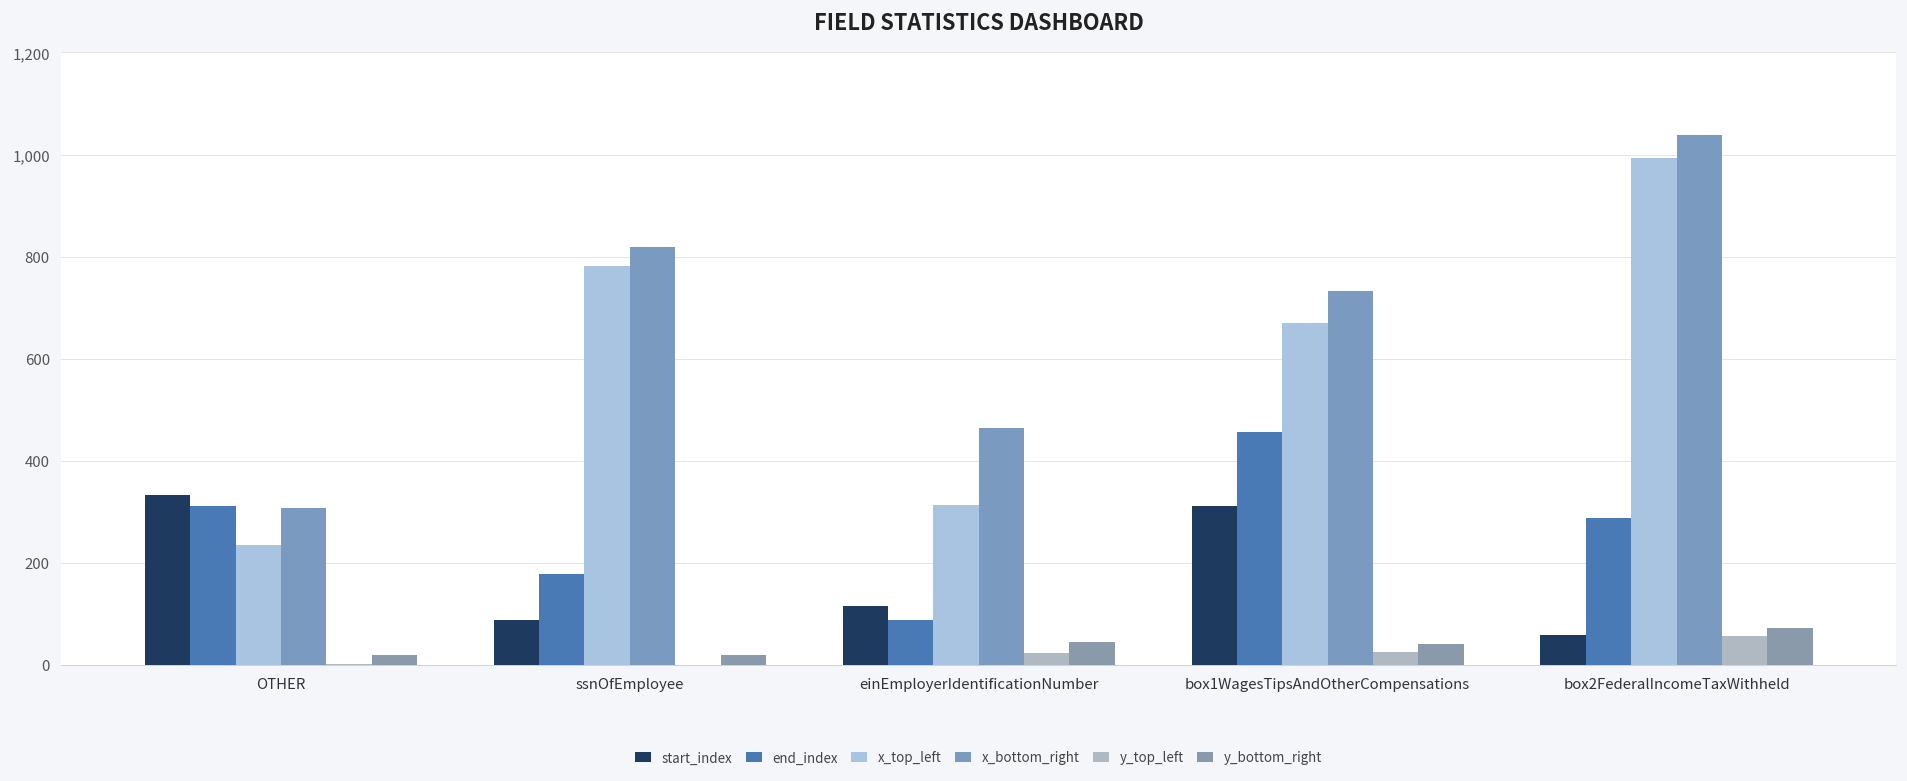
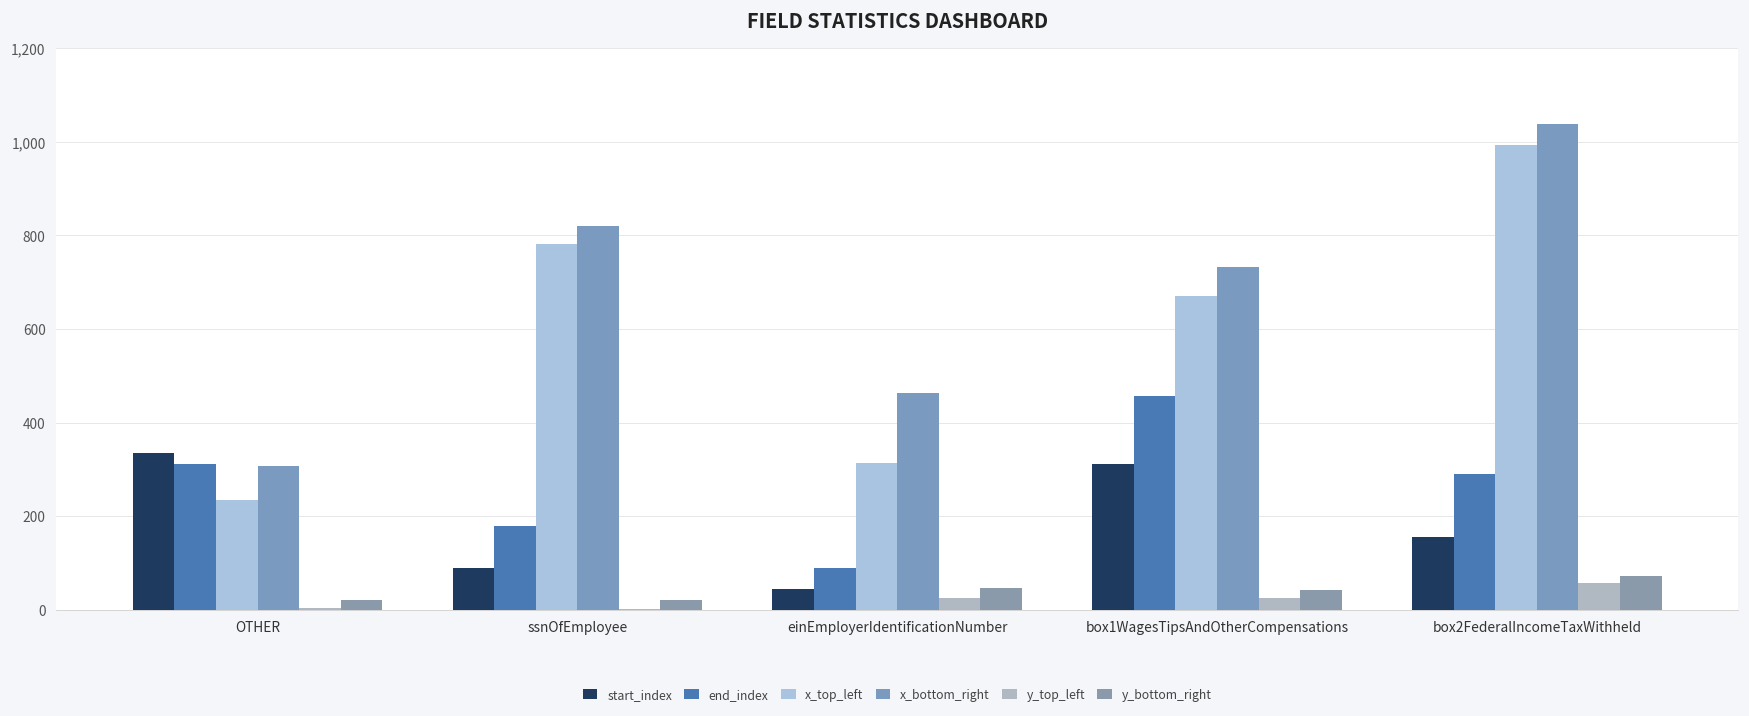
  {
    "start_index": {
      "OTHER": 330,
      "ssnOfEmployee": 90,
-     "einEmployerIdentificationNumber": 120,
+     "einEmployerIdentificationNumber": 50,
      "box1WagesTipsAndOtherCompensations": 310,
-     "box2FederalIncomeTaxWithheld": 60
+     "box2FederalIncomeTaxWithheld": 160
    }
  }
